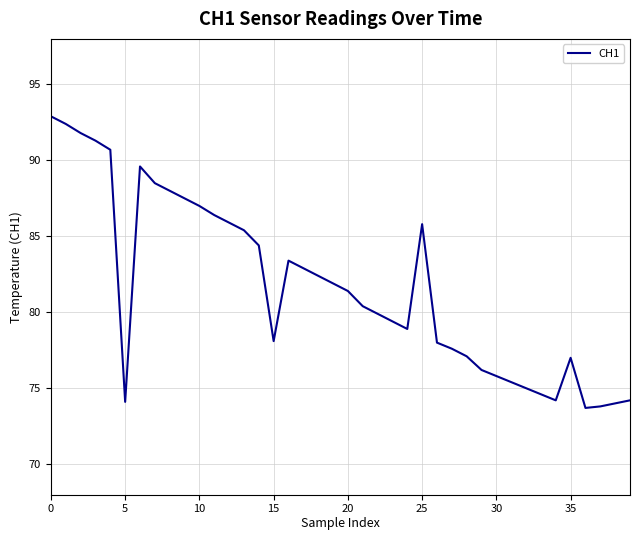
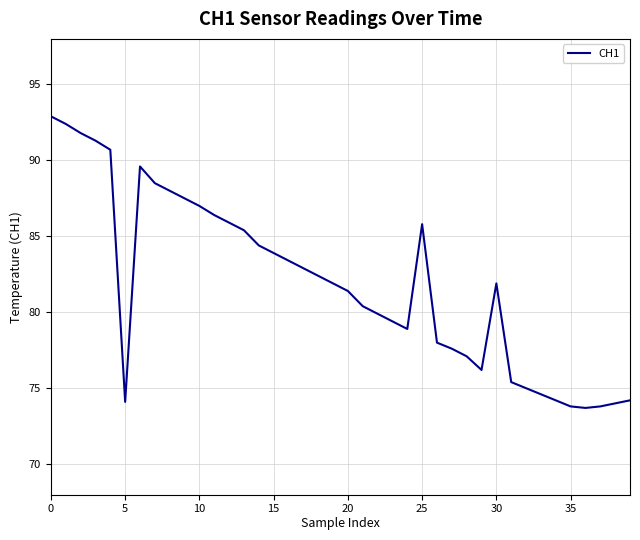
  {
    "0": 92.9,
    "5": 74.1,
    "10": 87.0,
-   "15": 78.1,
+   "15": 83.9,
    "20": 81.4,
    "25": 85.8,
-   "30": 75.8,
-   "35": 77.0
+   "30": 81.9,
+   "35": 73.8
  }
